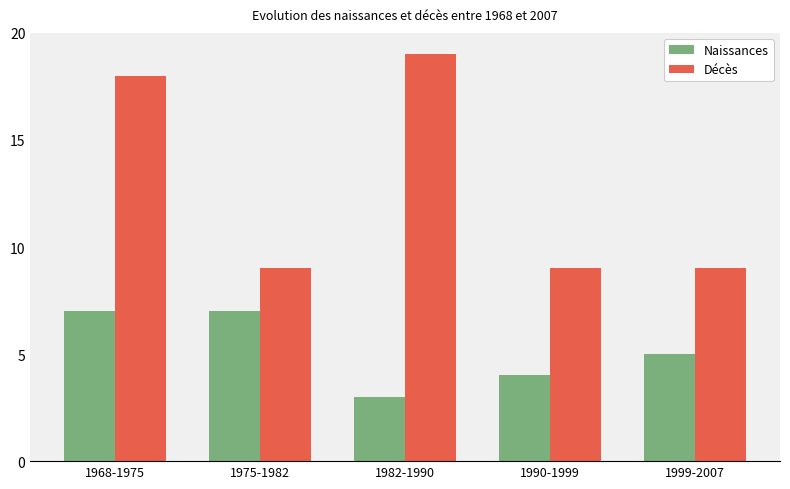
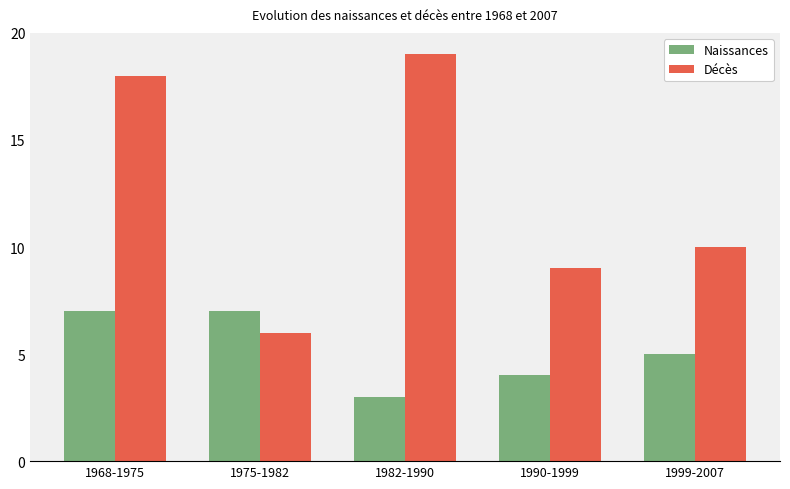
  {
    "Naissances": {
      "1968-1975": 7,
      "1975-1982": 7,
      "1982-1990": 3,
      "1990-1999": 4,
      "1999-2007": 5
    },
    "Décès": {
      "1968-1975": 18,
-     "1975-1982": 9,
+     "1975-1982": 6,
      "1982-1990": 19,
      "1990-1999": 9,
-     "1999-2007": 9
+     "1999-2007": 10
    }
  }
